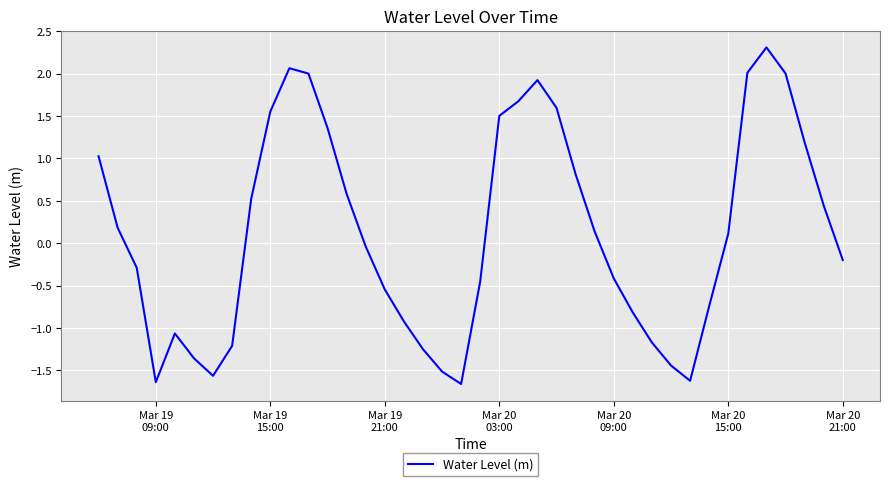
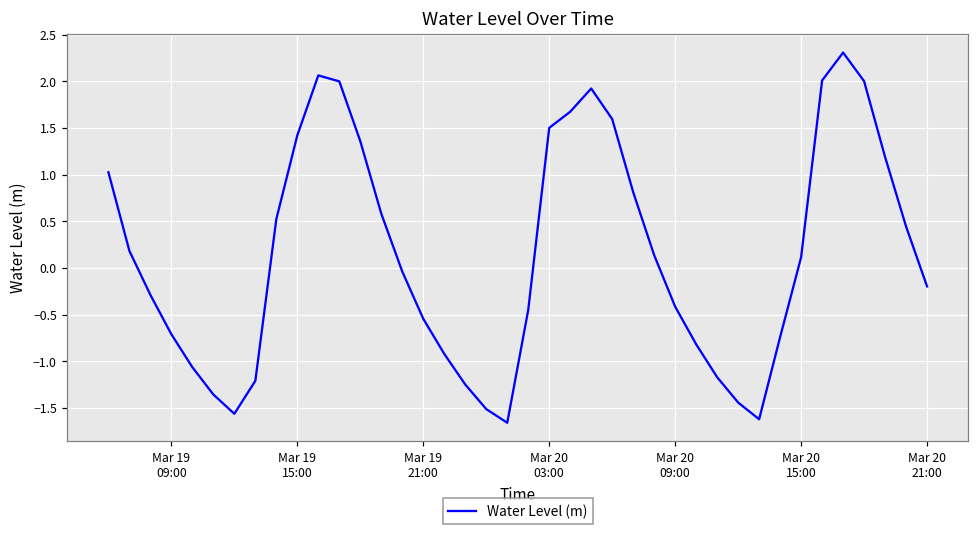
  {
-   "Mar 19 09:00": -1.6,
-   "Mar 19 15:00": 1.6,
+   "Mar 19 09:00": -0.7,
+   "Mar 19 15:00": 1.4,
    "Mar 19 21:00": -0.5,
    "Mar 20 03:00": 1.5,
    "Mar 20 09:00": -0.4,
    "Mar 20 15:00": 0.1,
    "Mar 20 21:00": -0.2
  }
